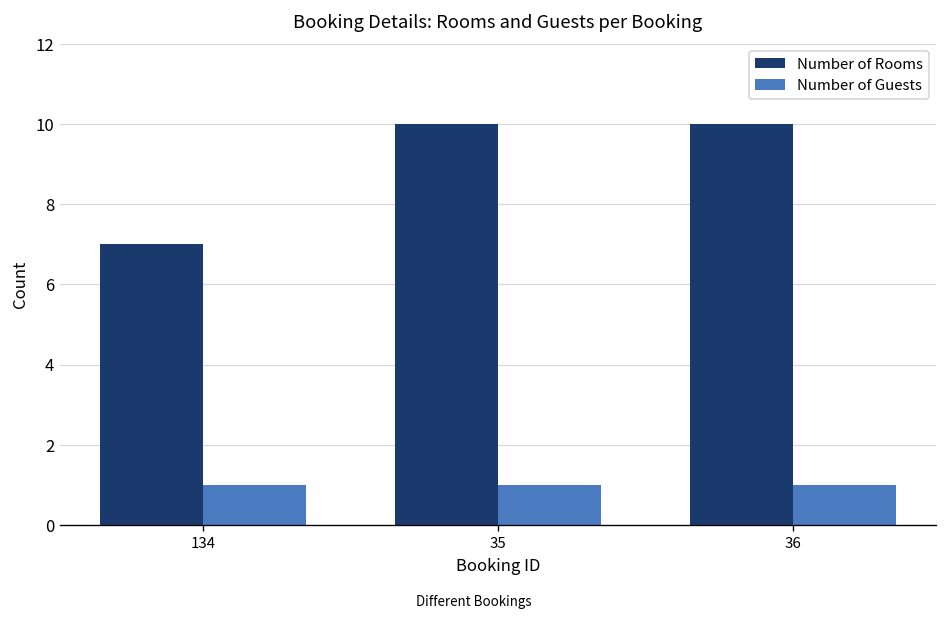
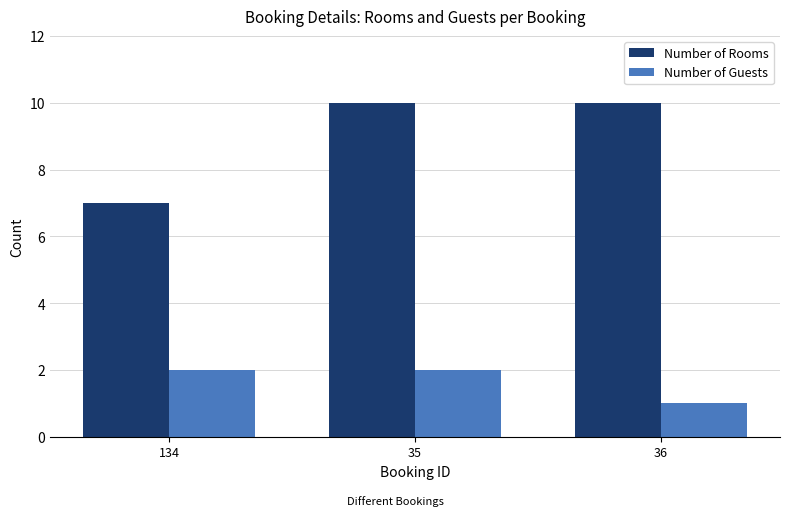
  {
    "Number of Rooms": {
      "134": 7,
      "35": 10,
      "36": 10
    },
    "Number of Guests": {
-     "134": 1,
-     "35": 1,
+     "134": 2,
+     "35": 2,
      "36": 1
    }
  }
